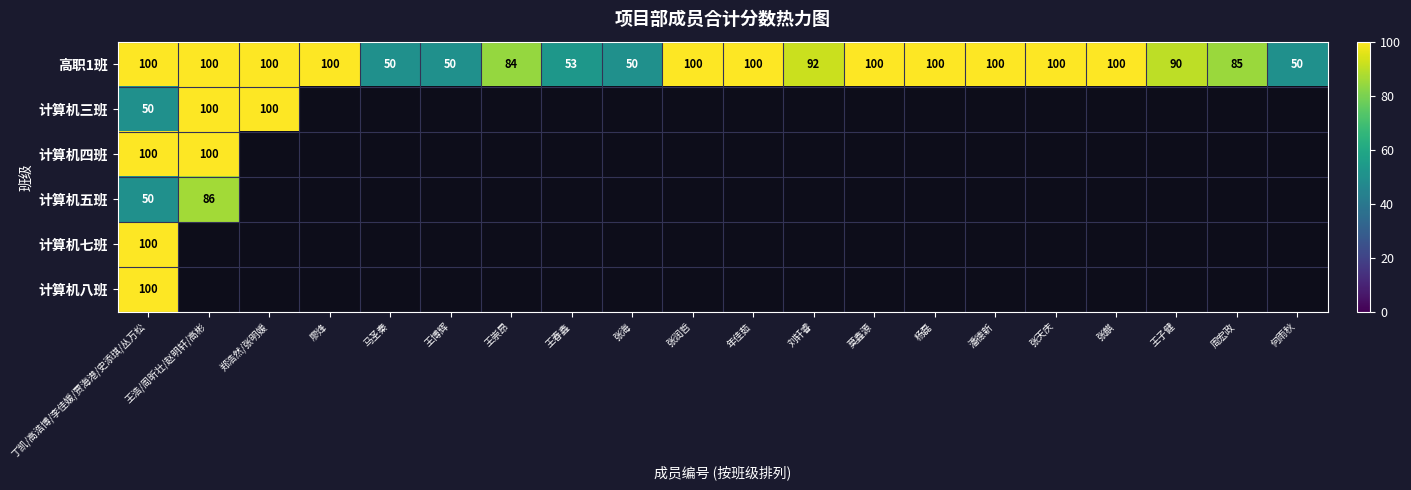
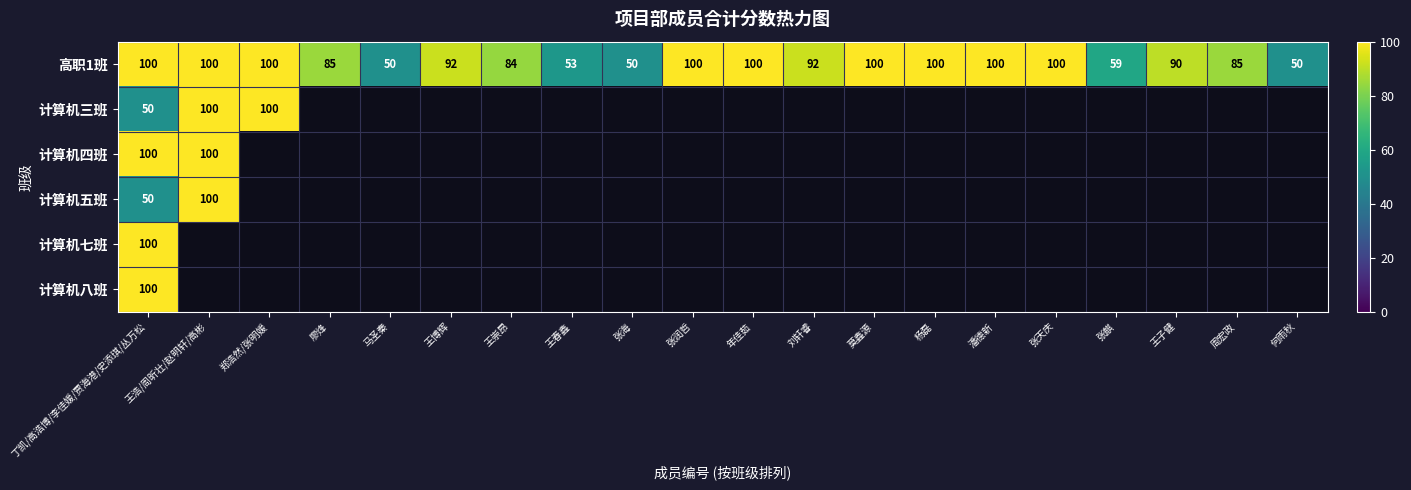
  {
    "高职1班": {
      "丁凯/高浩博/李佳媛/贾海港/史添琪/丛万松": 100,
      "王浩/周昕壮/赵明轩/高彬": 100,
      "郑浩然/张明媛": 100,
-     "廖烽": 100,
+     "廖烽": 85,
      "马圣秦": 50,
-     "王博辉": 50,
+     "王博辉": 92,
      "王崇昂": 84,
      "王春鑫": 53,
      "张海": 50,
      "张润哲": 100,
      "年佳茹": 100,
      "刘轩睿": 92,
      "莫鑫源": 100,
      "杨磊": 100,
      "潘德新": 100,
      "张天庆": 100,
-     "张麒": 100,
+     "张麒": 59,
      "王子健": 90,
      "周宏政": 85,
      "何雨秋": 50
    },
    "计算机三班": {
      "丁凯/高浩博/李佳媛/贾海港/史添琪/丛万松": 50,
      "王浩/周昕壮/赵明轩/高彬": 100,
      "郑浩然/张明媛": 100
    },
    "计算机四班": {
      "丁凯/高浩博/李佳媛/贾海港/史添琪/丛万松": 100,
      "王浩/周昕壮/赵明轩/高彬": 100
    },
    "计算机五班": {
      "丁凯/高浩博/李佳媛/贾海港/史添琪/丛万松": 50,
-     "王浩/周昕壮/赵明轩/高彬": 86
+     "王浩/周昕壮/赵明轩/高彬": 100
    },
    "计算机七班": {
      "丁凯/高浩博/李佳媛/贾海港/史添琪/丛万松": 100
    },
    "计算机八班": {
      "丁凯/高浩博/李佳媛/贾海港/史添琪/丛万松": 100
    }
  }
